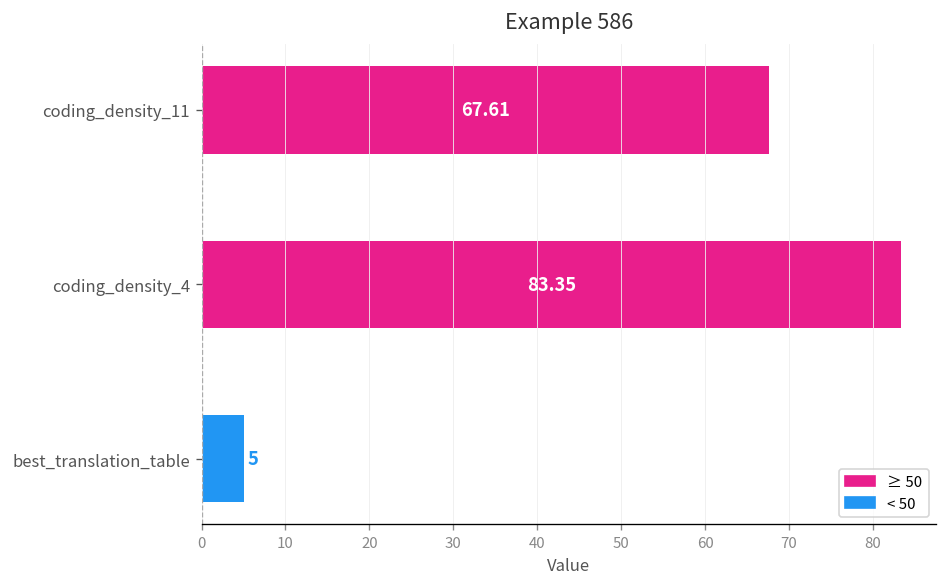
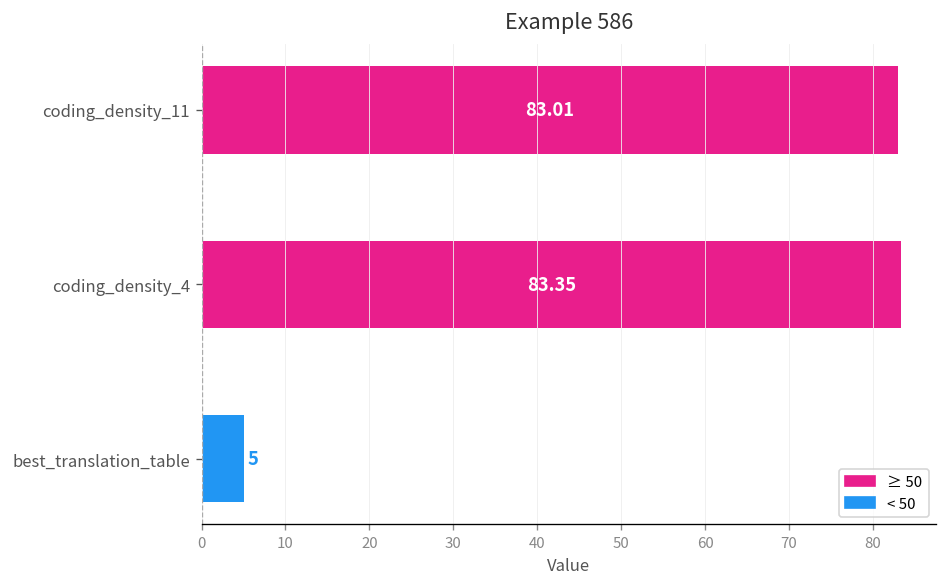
  {
-   "coding_density_11": 67.61,
+   "coding_density_11": 83.01,
    "coding_density_4": 83.35,
    "best_translation_table": 5
  }
